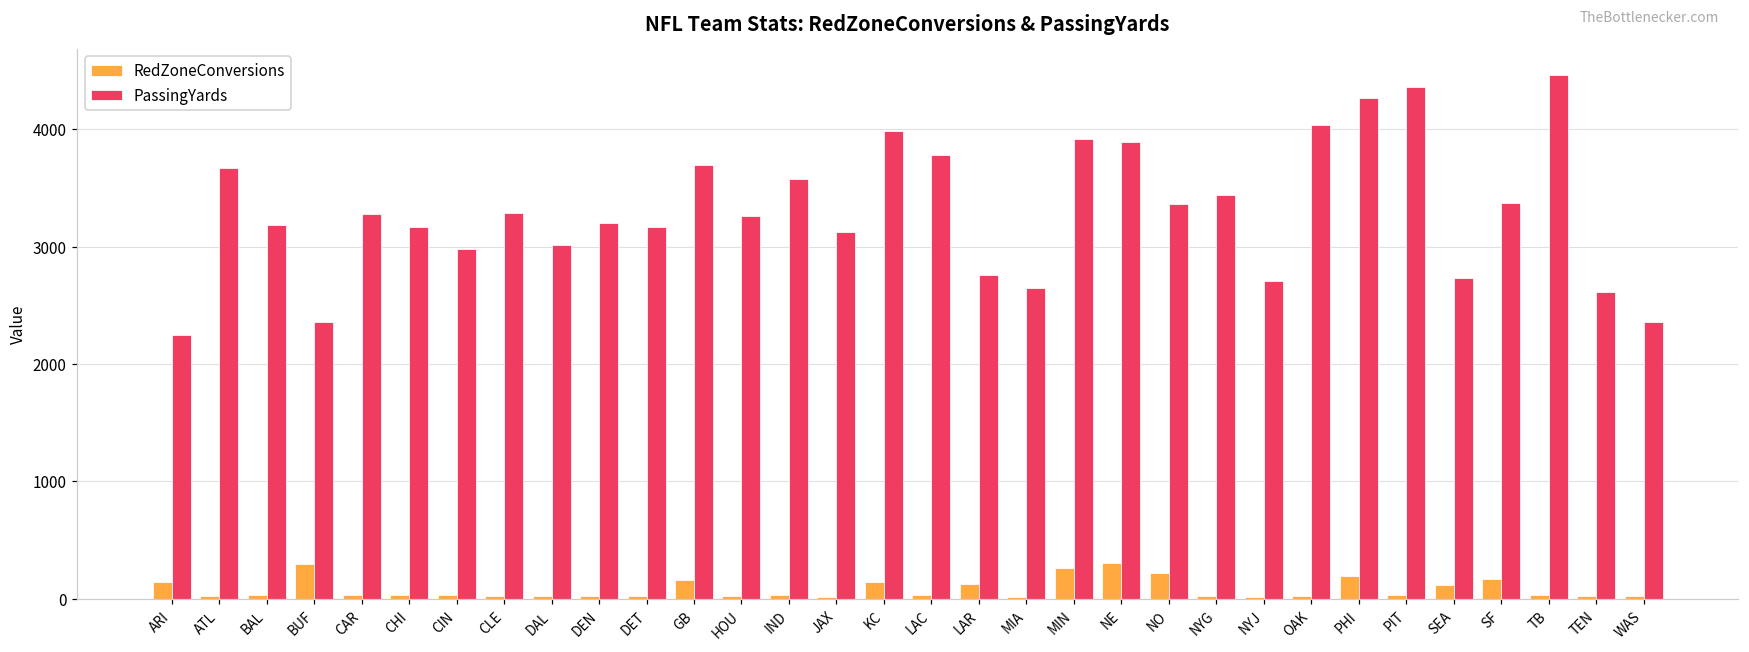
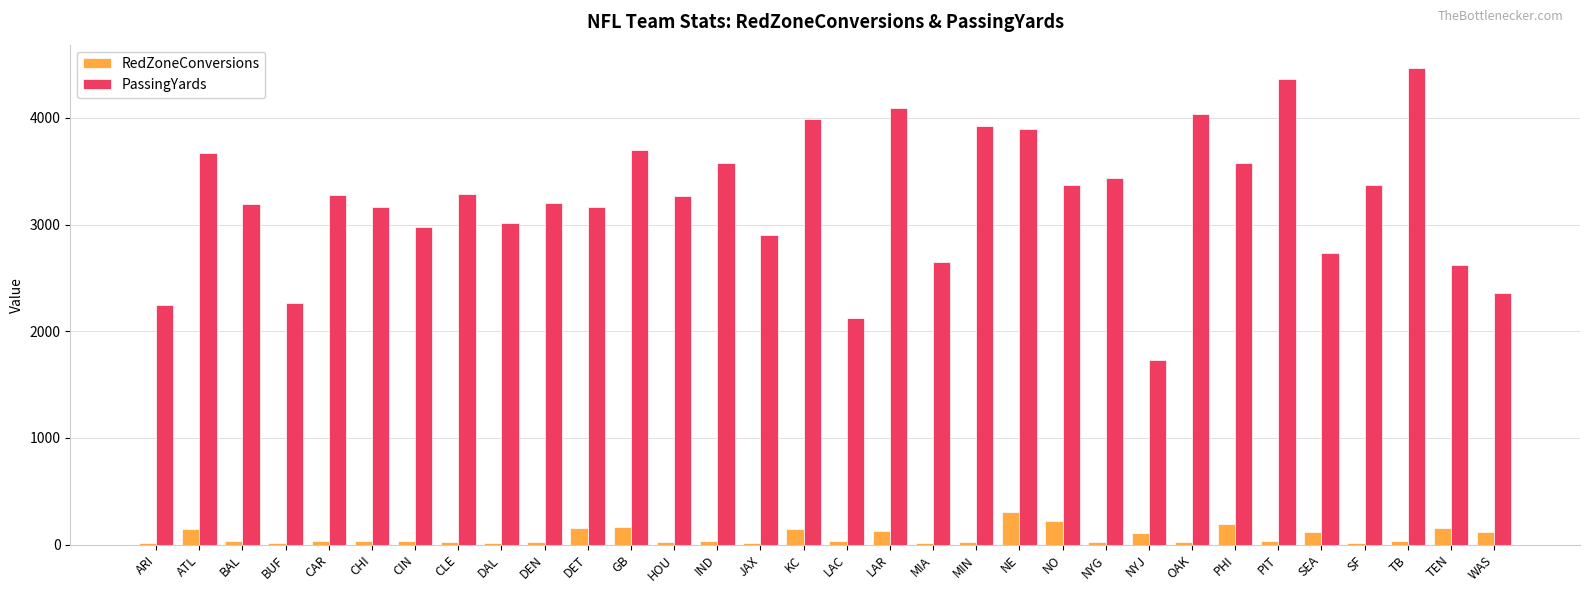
  {
    "RedZoneConversions": {
-     "ARI": 150,
-     "ATL": 30,
+     "ARI": 20,
+     "ATL": 150,
      "BAL": 30,
-     "BUF": 290,
+     "BUF": 20,
      "CAR": 30,
      "CHI": 30,
      "CIN": 30,
      "CLE": 30,
-     "DET": 20,
+     "DET": 150,
      "GB": 160,
      "HOU": 30,
      "IND": 40,
      "KC": 140,
      "LAC": 30,
      "LAR": 130,
-     "MIN": 260,
+     "MIN": 20,
      "NE": 310,
      "NO": 220,
-     "NYJ": 20,
+     "NYJ": 110,
      "PHI": 200,
      "PIT": 30,
      "SEA": 120,
-     "SF": 170,
+     "SF": 20,
      "TB": 30,
-     "TEN": 20,
-     "WAS": 20
+     "TEN": 160,
+     "WAS": 120
    },
    "PassingYards": {
      "ARI": 2250,
      "ATL": 3670,
      "BAL": 3190,
-     "BUF": 2360,
+     "BUF": 2260,
      "CAR": 3280,
      "CHI": 3170,
      "CIN": 2980,
      "CLE": 3280,
      "DAL": 3020,
      "DEN": 3210,
      "DET": 3170,
      "GB": 3700,
      "HOU": 3260,
      "IND": 3580,
-     "JAX": 3120,
+     "JAX": 2900,
      "KC": 3990,
-     "LAC": 3780,
-     "LAR": 2760,
+     "LAC": 2130,
+     "LAR": 4090,
      "MIA": 2650,
      "MIN": 3920,
      "NE": 3900,
      "NO": 3370,
      "NYG": 3440,
-     "NYJ": 2710,
+     "NYJ": 1740,
      "OAK": 4040,
-     "PHI": 4270,
+     "PHI": 3580,
      "PIT": 4370,
      "SEA": 2730,
      "SF": 3370,
      "TB": 4460,
      "TEN": 2620,
      "WAS": 2360
    }
  }
